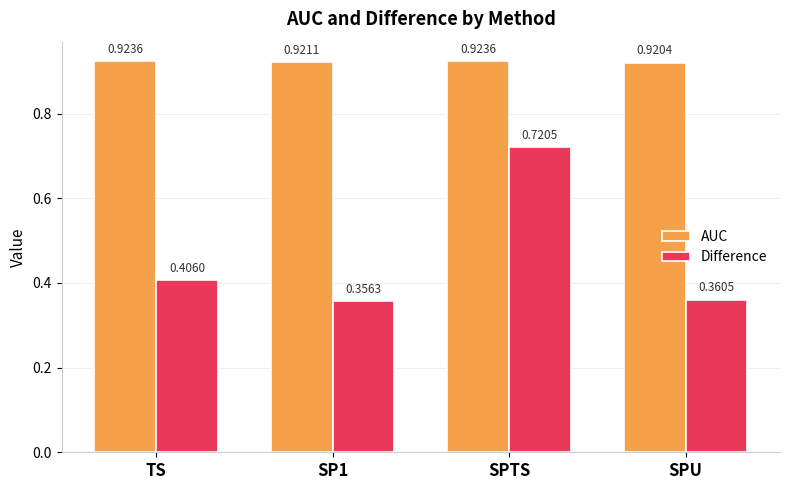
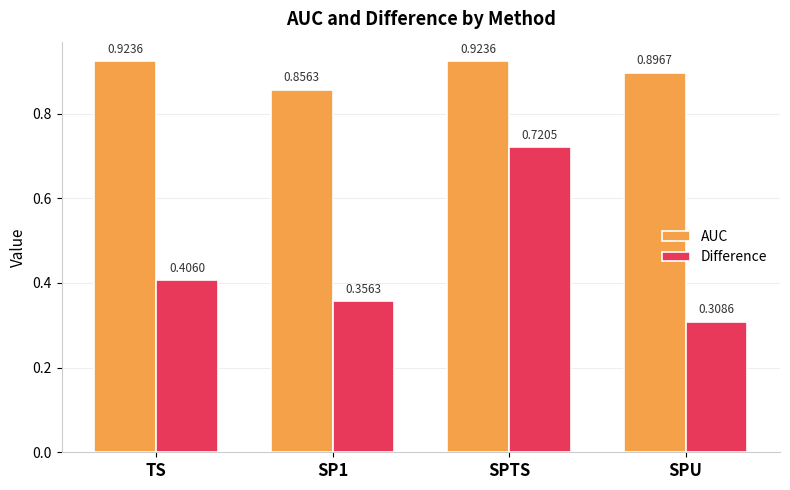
  {
    "AUC": {
      "TS": 0.9236,
-     "SP1": 0.9211,
+     "SP1": 0.8563,
      "SPTS": 0.9236,
-     "SPU": 0.9204
+     "SPU": 0.8967
    },
    "Difference": {
      "TS": 0.4060,
      "SP1": 0.3563,
      "SPTS": 0.7205,
-     "SPU": 0.3605
+     "SPU": 0.3086
    }
  }
